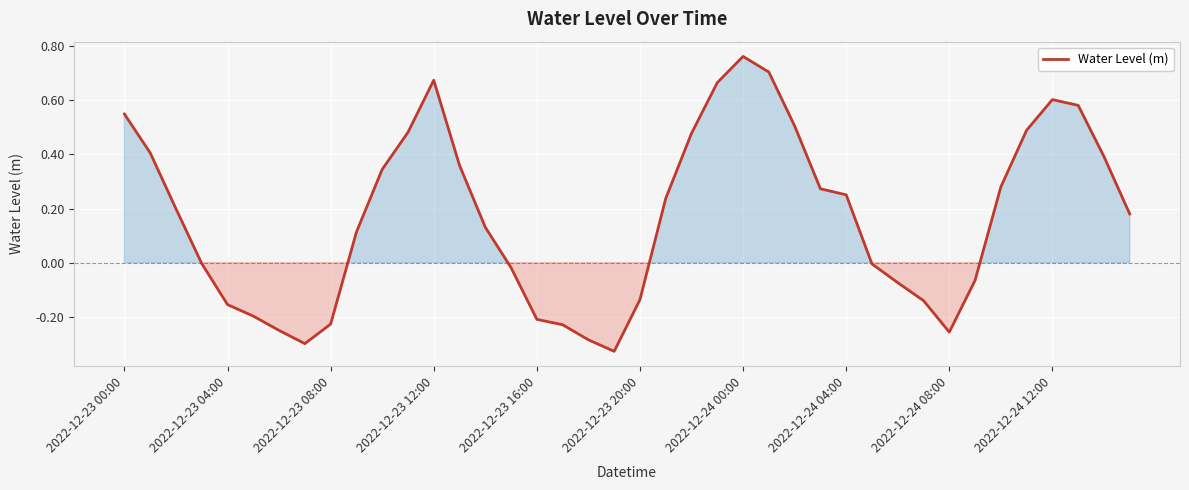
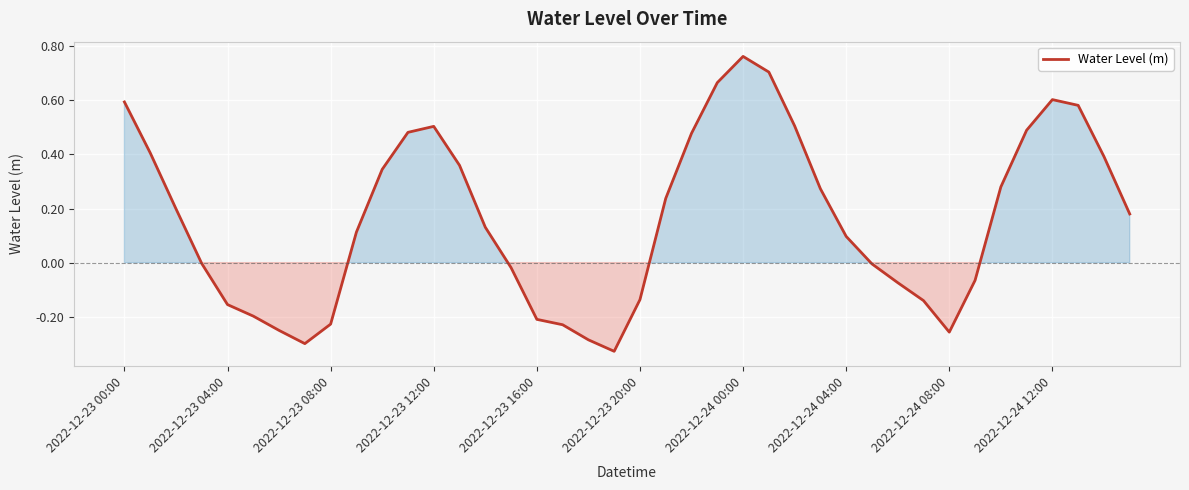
  {
-   "2022-12-23 00:00": 0.55,
+   "2022-12-23 00:00": 0.59,
    "2022-12-23 04:00": -0.15,
    "2022-12-23 08:00": -0.23,
-   "2022-12-23 12:00": 0.67,
+   "2022-12-23 12:00": 0.50,
    "2022-12-23 16:00": -0.21,
    "2022-12-23 20:00": -0.14,
    "2022-12-24 00:00": 0.76,
-   "2022-12-24 04:00": 0.25,
+   "2022-12-24 04:00": 0.10,
    "2022-12-24 08:00": -0.26,
    "2022-12-24 12:00": 0.60
  }
